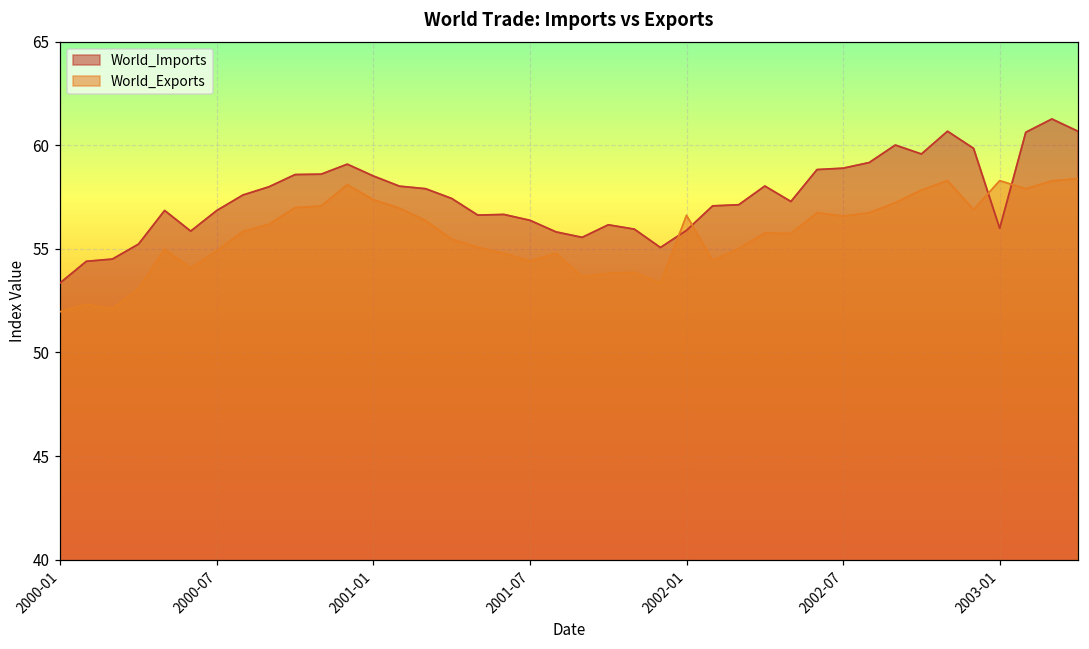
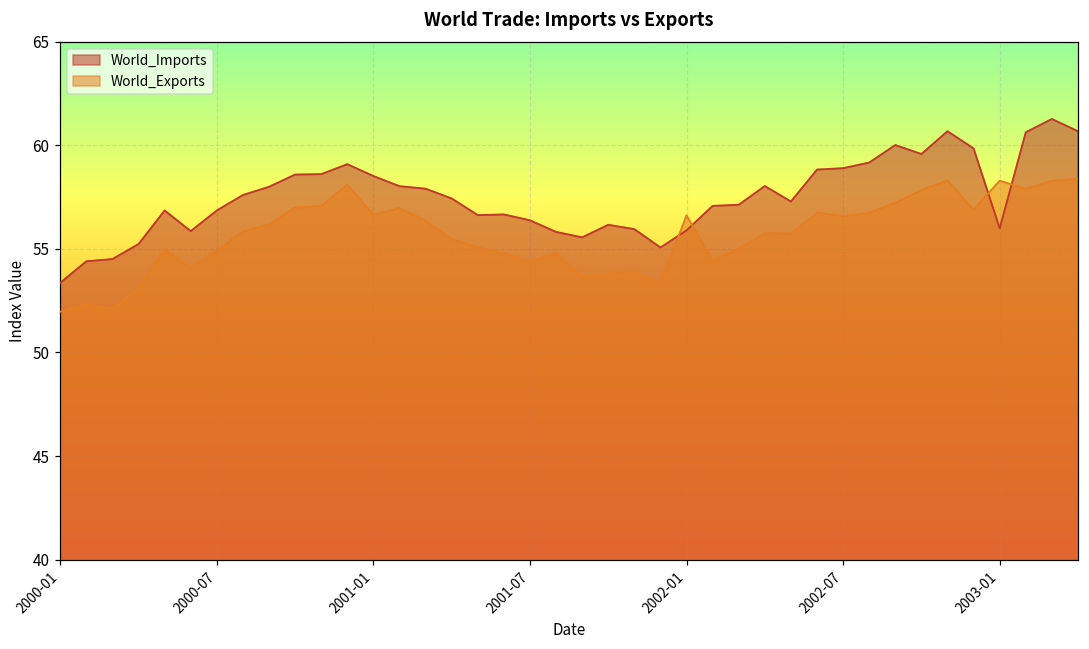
  {
    "World_Imports": {
      "2000-01": 53.4,
      "2000-07": 56.9,
      "2001-01": 58.5,
      "2001-07": 56.4,
      "2002-01": 55.9,
      "2002-07": 58.9,
      "2003-01": 56.0
    },
    "World_Exports": {
      "2000-01": 52.0,
      "2000-07": 54.9,
-     "2001-01": 57.4,
+     "2001-01": 56.6,
      "2001-07": 54.4,
      "2002-01": 56.6,
      "2002-07": 56.6,
      "2003-01": 58.3
    }
  }
